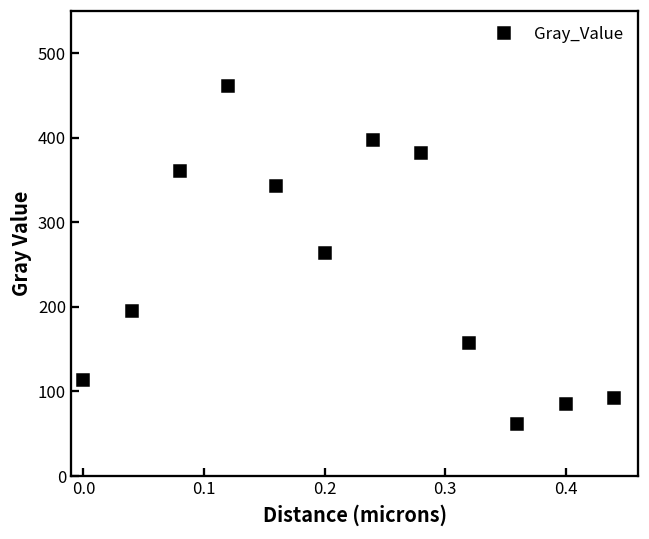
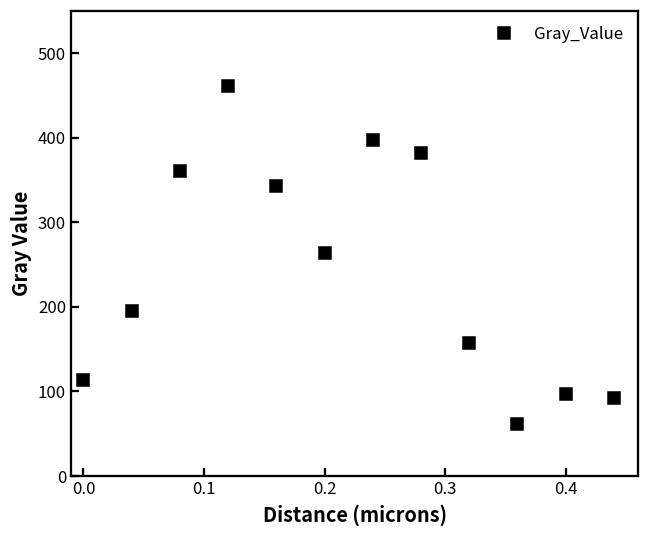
  {
    "0.0": 110,
    "0.2": 260,
-   "0.4": 90
+   "0.4": 100
  }
